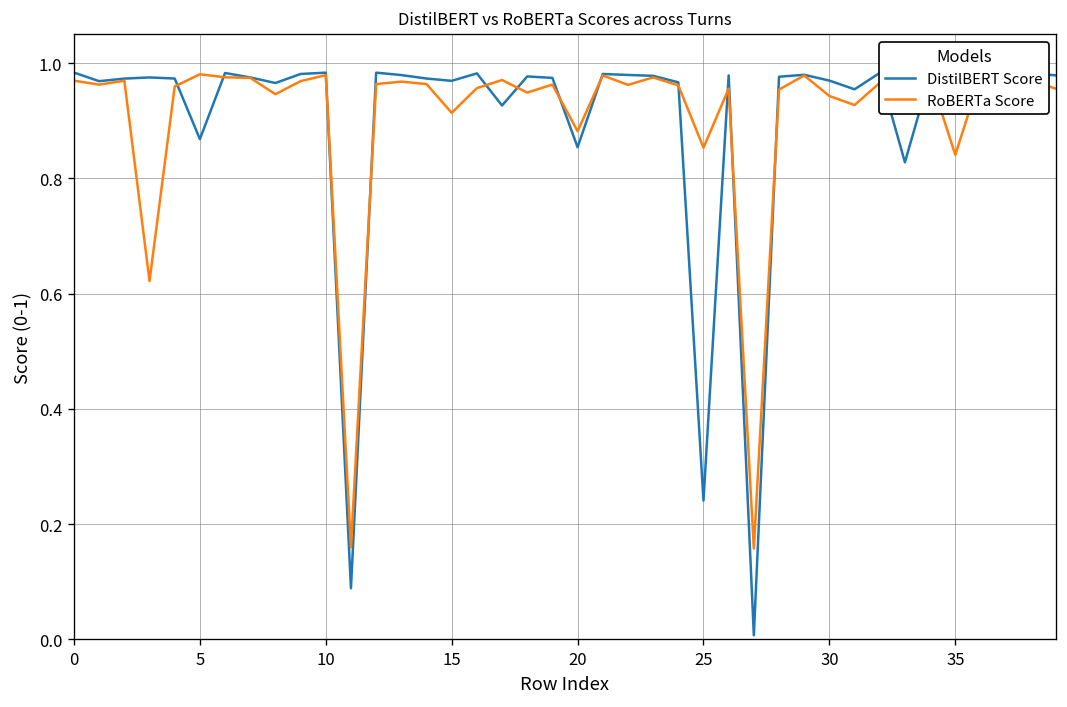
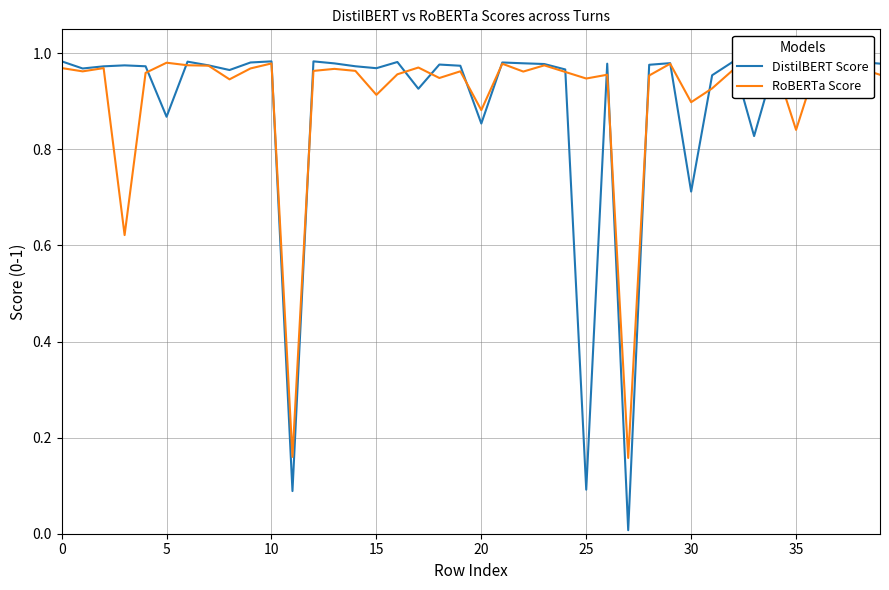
  {
    "DistilBERT Score": {
      "0": 0.98,
      "5": 0.87,
      "15": 0.97,
      "20": 0.85,
-     "25": 0.24,
-     "30": 0.97
+     "25": 0.09,
+     "30": 0.71
    },
    "RoBERTa Score": {
      "0": 0.97,
      "5": 0.98,
      "15": 0.91,
      "20": 0.88,
-     "25": 0.85,
-     "30": 0.94,
+     "25": 0.95,
+     "30": 0.90,
      "35": 0.84
    }
  }
